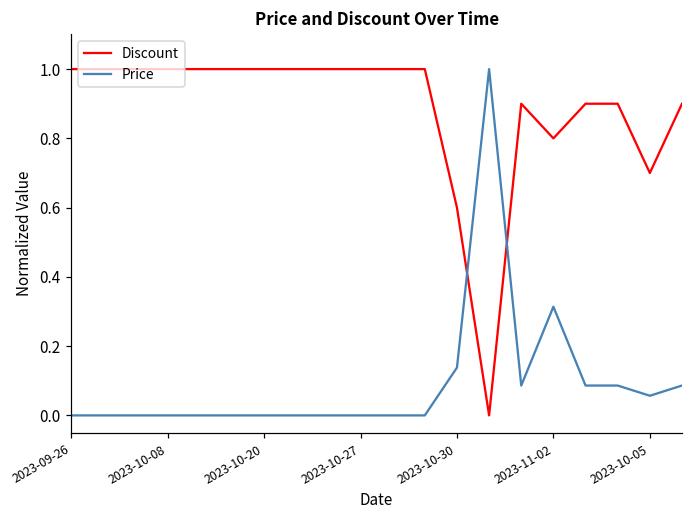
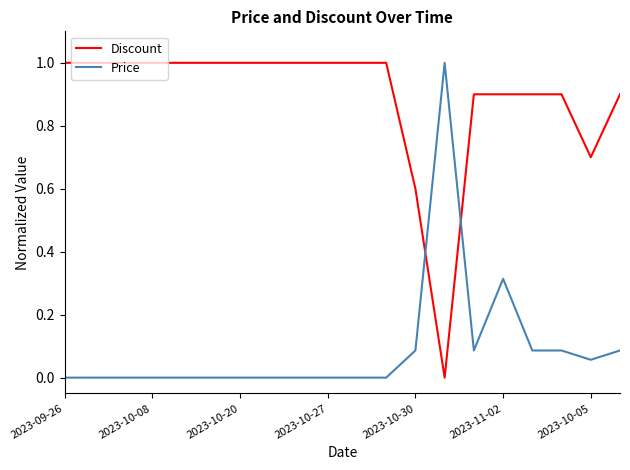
  {
    "Discount": {
      "2023-09-26": 1.00,
      "2023-10-20": 1.00,
      "2023-10-27": 1.00,
      "2023-10-30": 0.60,
-     "2023-11-02": 0.80,
+     "2023-11-02": 0.90,
      "2023-10-05": 0.70
    },
    "Price": {
      "2023-09-26": 0.00,
      "2023-10-08": 0.00,
      "2023-10-20": 0.00,
      "2023-10-27": 0.00,
-     "2023-10-30": 0.14,
+     "2023-10-30": 0.09,
      "2023-11-02": 0.31,
      "2023-10-05": 0.06
    }
  }
